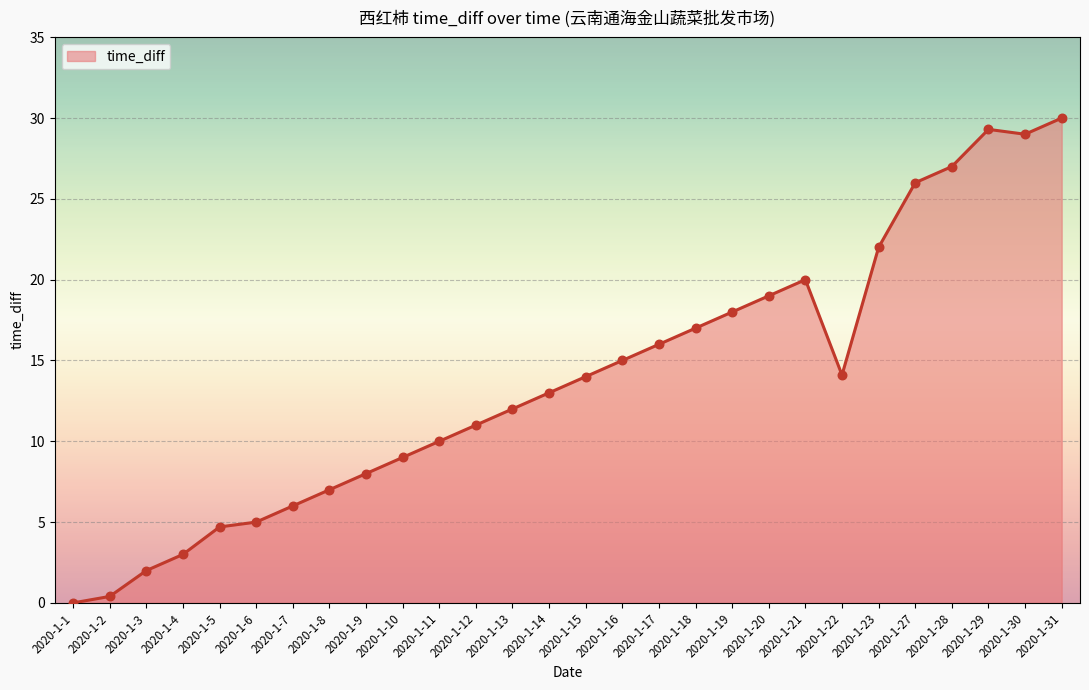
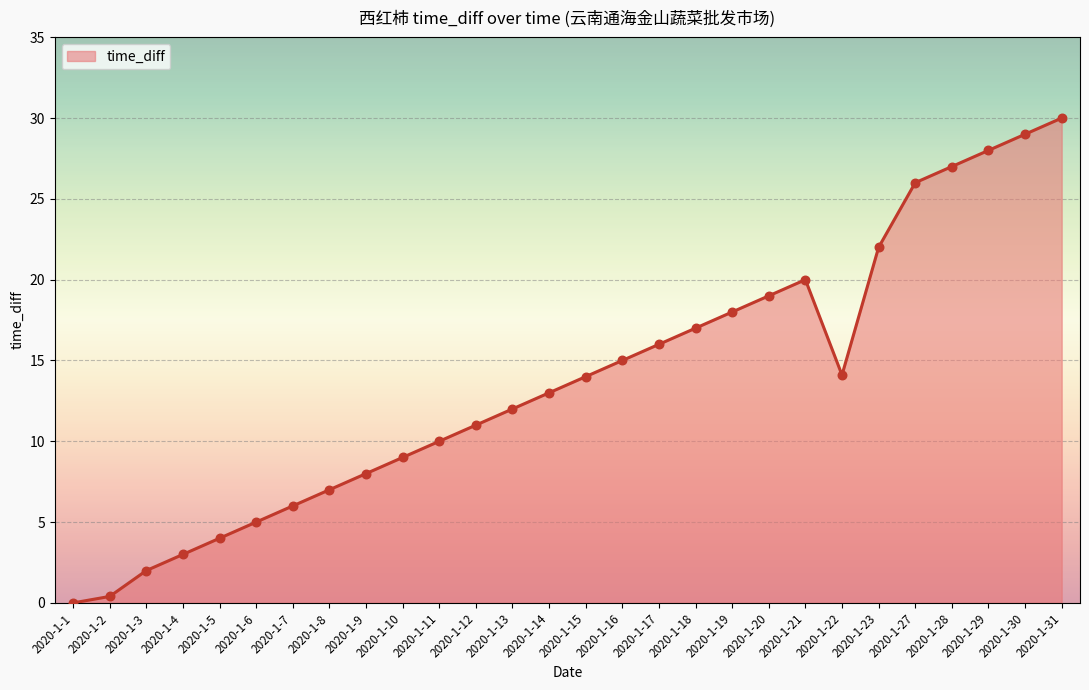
  {
    "2020-1-1": 0.0,
    "2020-1-2": 0.4,
    "2020-1-3": 2.0,
    "2020-1-4": 3.0,
-   "2020-1-5": 4.7,
+   "2020-1-5": 4.0,
    "2020-1-6": 5.0,
    "2020-1-7": 6.0,
    "2020-1-8": 7.0,
    "2020-1-9": 8.0,
    "2020-1-10": 9.0,
    "2020-1-11": 10.0,
    "2020-1-12": 11.0,
    "2020-1-13": 12.0,
    "2020-1-14": 13.0,
    "2020-1-15": 14.0,
    "2020-1-16": 15.0,
    "2020-1-17": 16.0,
    "2020-1-18": 17.0,
    "2020-1-19": 18.0,
    "2020-1-20": 19.0,
    "2020-1-21": 20.0,
    "2020-1-22": 14.1,
    "2020-1-23": 22.0,
    "2020-1-27": 26.0,
    "2020-1-28": 27.0,
-   "2020-1-29": 29.3,
+   "2020-1-29": 28.0,
    "2020-1-30": 29.0,
    "2020-1-31": 30.0
  }
